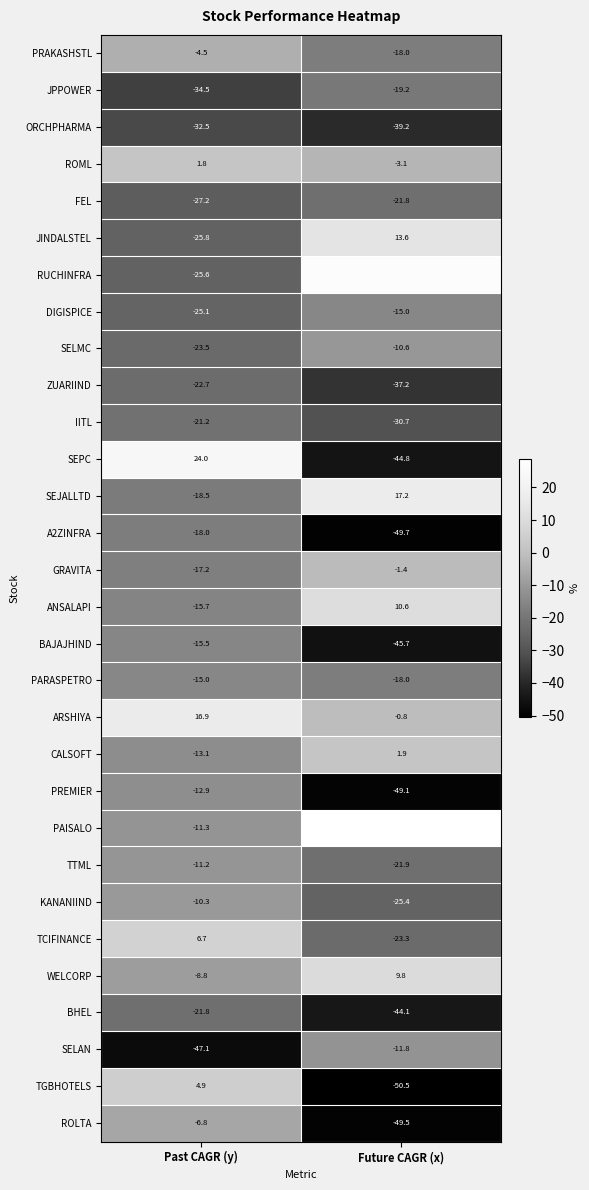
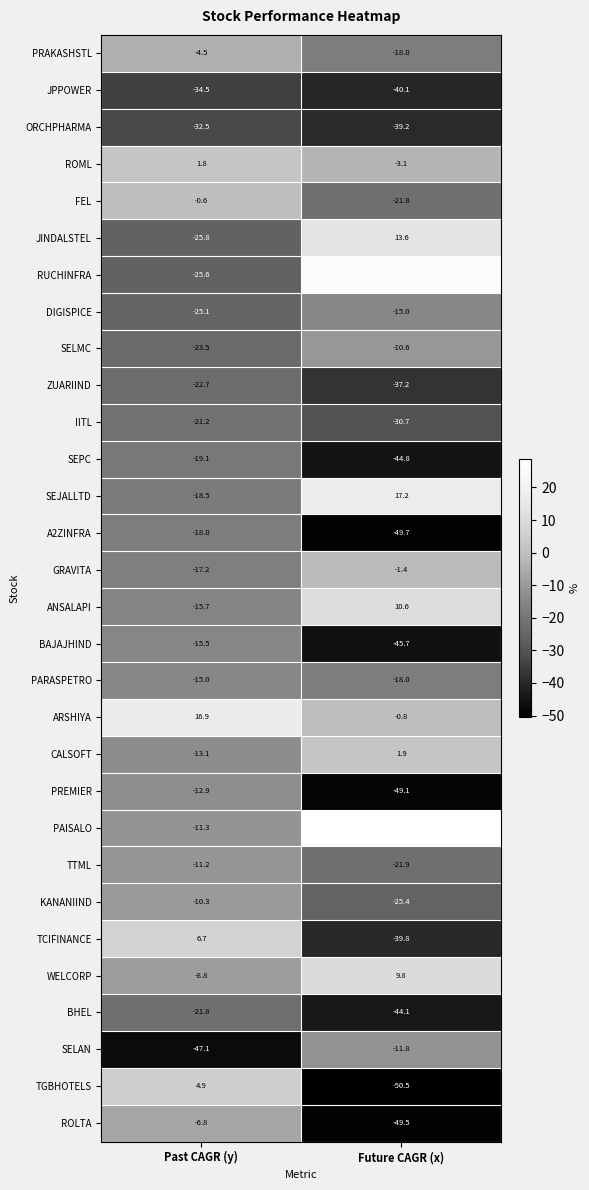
  {
    "PRAKASHSTL": {
      "Past CAGR (y)": -4.5,
      "Future CAGR (x)": -18.0
    },
    "JPPOWER": {
      "Past CAGR (y)": -34.5,
-     "Future CAGR (x)": -19.2
+     "Future CAGR (x)": -40.1
    },
    "ORCHPHARMA": {
      "Past CAGR (y)": -32.5,
      "Future CAGR (x)": -39.2
    },
    "ROML": {
      "Past CAGR (y)": 1.8,
      "Future CAGR (x)": -3.1
    },
    "FEL": {
-     "Past CAGR (y)": -27.2,
+     "Past CAGR (y)": -0.6,
      "Future CAGR (x)": -21.8
    },
    "JINDALSTEL": {
      "Past CAGR (y)": -25.8,
      "Future CAGR (x)": 13.6
    },
    "RUCHINFRA": {
      "Past CAGR (y)": -25.6
    },
    "DIGISPICE": {
      "Past CAGR (y)": -25.1,
      "Future CAGR (x)": -15.0
    },
    "SELMC": {
      "Past CAGR (y)": -23.5,
      "Future CAGR (x)": -10.6
    },
    "ZUARIIND": {
      "Past CAGR (y)": -22.7,
      "Future CAGR (x)": -37.2
    },
    "IITL": {
      "Past CAGR (y)": -21.2,
      "Future CAGR (x)": -30.7
    },
    "SEPC": {
-     "Past CAGR (y)": 24.0,
+     "Past CAGR (y)": -19.1,
      "Future CAGR (x)": -44.8
    },
    "SEJALLTD": {
      "Past CAGR (y)": -18.5,
      "Future CAGR (x)": 17.2
    },
    "A2ZINFRA": {
      "Past CAGR (y)": -18.0,
      "Future CAGR (x)": -49.7
    },
    "GRAVITA": {
      "Past CAGR (y)": -17.2,
      "Future CAGR (x)": -1.4
    },
    "ANSALAPI": {
      "Past CAGR (y)": -15.7,
      "Future CAGR (x)": 10.6
    },
    "BAJAJHIND": {
      "Past CAGR (y)": -15.5,
      "Future CAGR (x)": -45.7
    },
    "PARASPETRO": {
      "Past CAGR (y)": -15.0,
      "Future CAGR (x)": -18.0
    },
    "ARSHIYA": {
      "Past CAGR (y)": 16.9,
      "Future CAGR (x)": -0.8
    },
    "CALSOFT": {
      "Past CAGR (y)": -13.1,
      "Future CAGR (x)": 1.9
    },
    "PREMIER": {
      "Past CAGR (y)": -12.9,
      "Future CAGR (x)": -49.1
    },
    "PAISALO": {
      "Past CAGR (y)": -11.3
    },
    "TTML": {
      "Past CAGR (y)": -11.2,
      "Future CAGR (x)": -21.9
    },
    "KANANIIND": {
      "Past CAGR (y)": -10.3,
      "Future CAGR (x)": -25.4
    },
    "TCIFINANCE": {
      "Past CAGR (y)": 6.7,
-     "Future CAGR (x)": -23.3
+     "Future CAGR (x)": -39.8
    },
    "WELCORP": {
      "Past CAGR (y)": -8.8,
      "Future CAGR (x)": 9.8
    },
    "BHEL": {
      "Past CAGR (y)": -21.8,
      "Future CAGR (x)": -44.1
    },
    "SELAN": {
      "Past CAGR (y)": -47.1,
      "Future CAGR (x)": -11.8
    },
    "TGBHOTELS": {
      "Past CAGR (y)": 4.9,
      "Future CAGR (x)": -50.5
    },
    "ROLTA": {
      "Past CAGR (y)": -6.8,
      "Future CAGR (x)": -49.5
    }
  }
